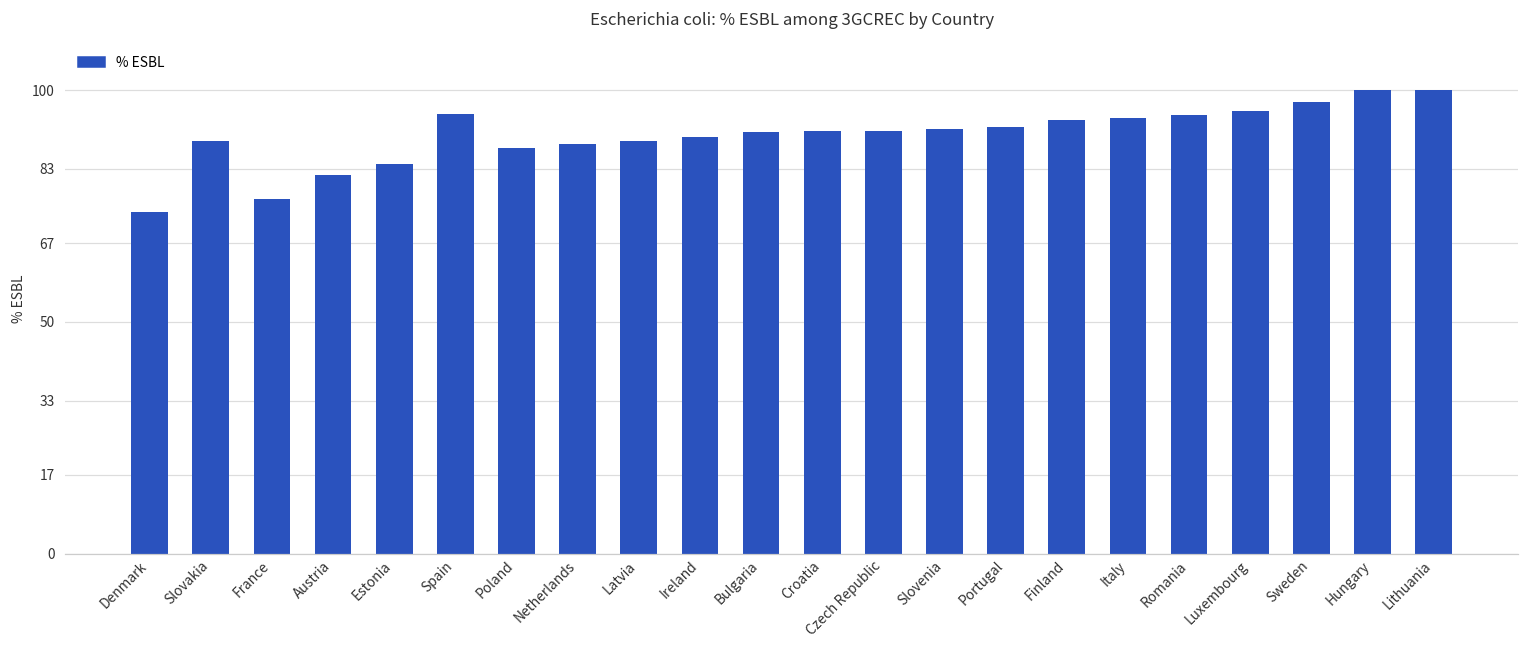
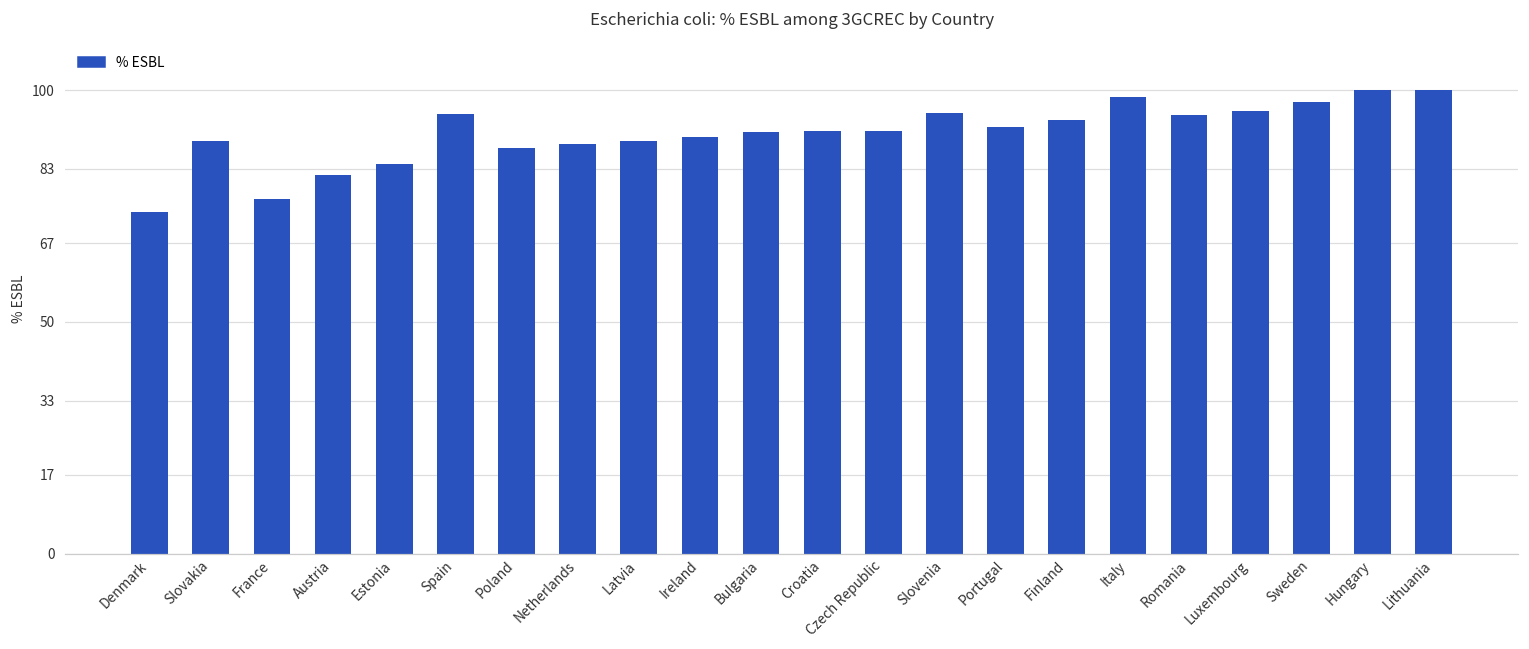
  {
    "Denmark": 74,
    "Slovakia": 89,
    "France": 77,
    "Austria": 82,
    "Estonia": 84,
    "Spain": 95,
    "Poland": 88,
    "Netherlands": 88,
    "Latvia": 89,
    "Ireland": 90,
    "Bulgaria": 91,
    "Croatia": 91,
    "Czech Republic": 91,
-   "Slovenia": 92,
+   "Slovenia": 95,
    "Portugal": 92,
    "Finland": 94,
-   "Italy": 94,
+   "Italy": 98,
    "Romania": 95,
    "Luxembourg": 96,
    "Sweden": 97,
    "Hungary": 100,
    "Lithuania": 100
  }
